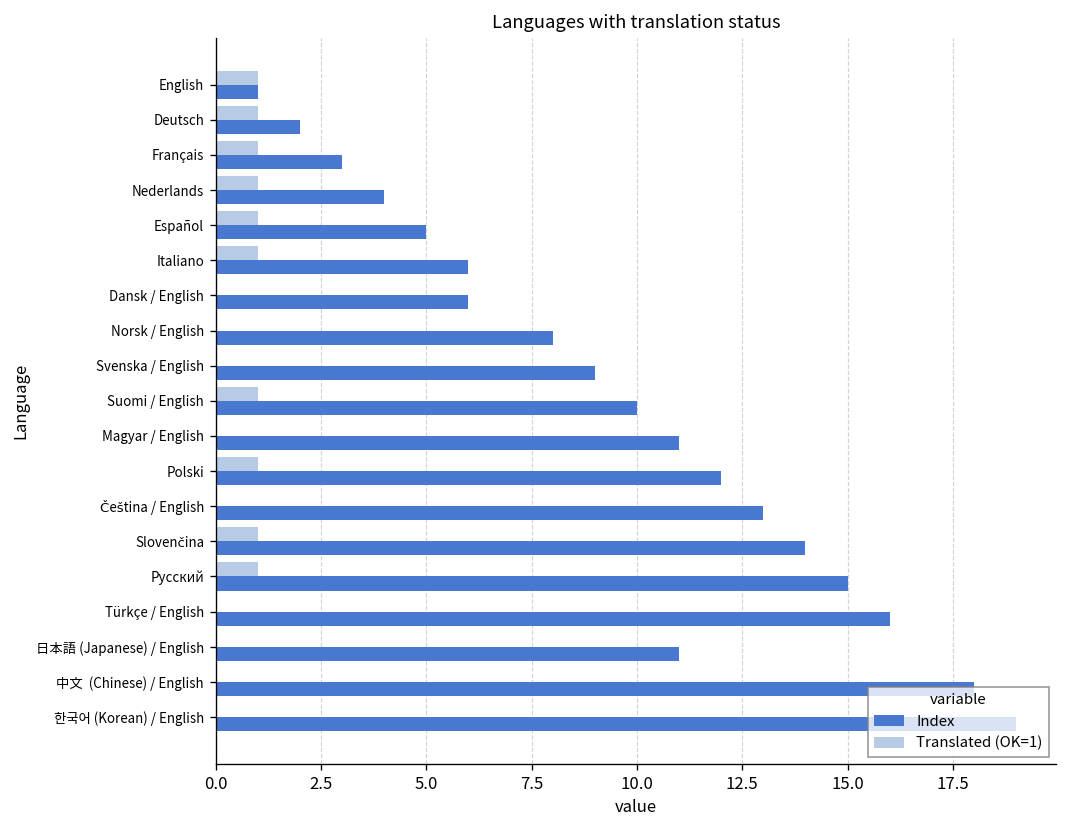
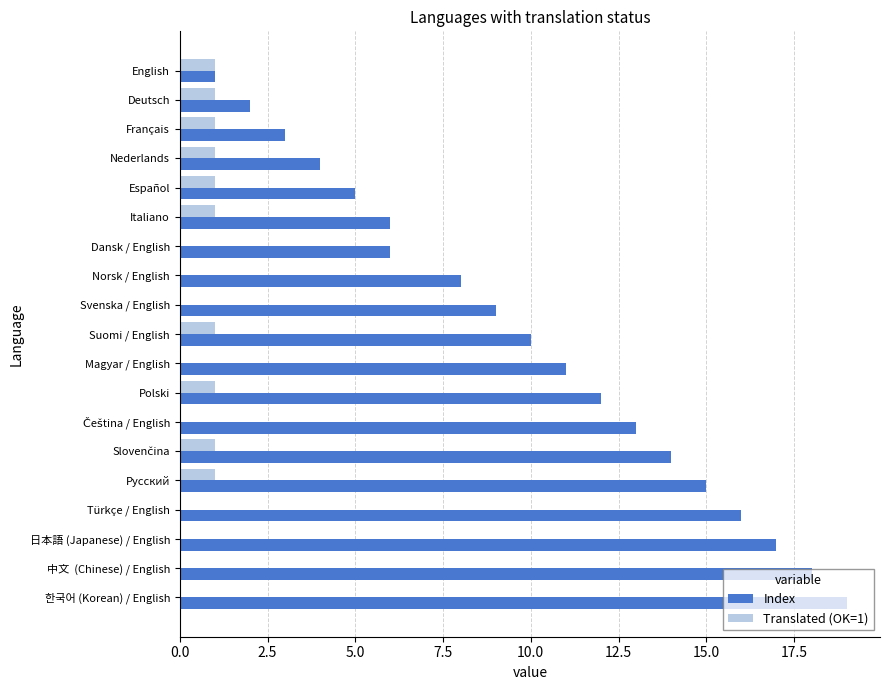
  {
    "Index": {
      "English": 1,
      "Deutsch": 2,
      "Français": 3,
      "Nederlands": 4,
      "Español": 5,
      "Italiano": 6,
      "Dansk / English": 6,
      "Norsk / English": 8,
      "Svenska / English": 9,
      "Suomi / English": 10,
      "Magyar / English": 11,
      "Polski": 12,
      "Čeština / English": 13,
      "Slovenčina": 14,
      "Русский": 15,
      "Türkçe / English": 16,
-     "日本語 (Japanese) / English": 11
+     "日本語 (Japanese) / English": 17
    },
    "Translated (OK=1)": {
      "English": 1,
      "Deutsch": 1,
      "Français": 1,
      "Nederlands": 1,
      "Español": 1,
      "Italiano": 1,
      "Dansk / English": 0,
      "Norsk / English": 0,
      "Svenska / English": 0,
      "Suomi / English": 1,
      "Magyar / English": 0,
      "Polski": 1,
      "Čeština / English": 0,
      "Slovenčina": 1,
      "Русский": 1,
      "Türkçe / English": 0,
      "日本語 (Japanese) / English": 0,
      "中文 (Chinese) / English": 0,
      "한국어 (Korean) / English": 0
    }
  }
